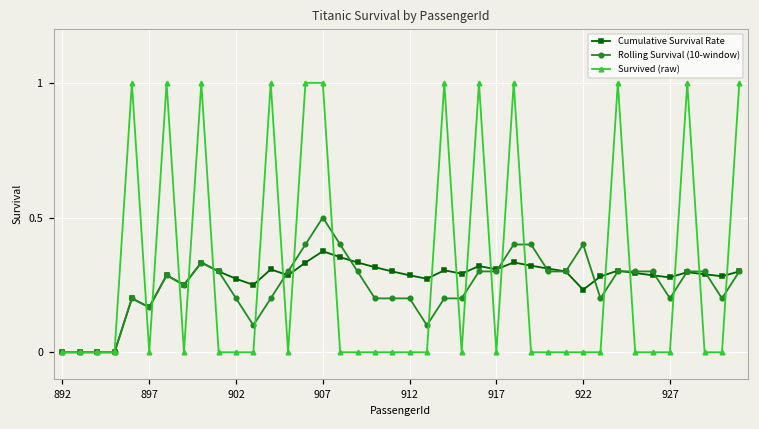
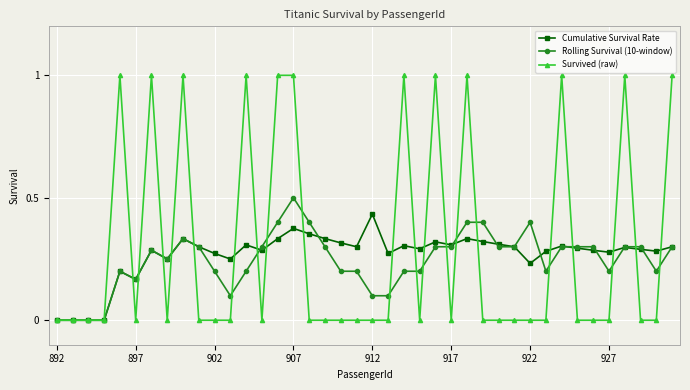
  {
    "Cumulative Survival Rate": {
      "902": 0.27,
      "907": 0.38,
-     "912": 0.29,
+     "912": 0.43,
      "922": 0.23,
      "927": 0.28
    },
    "Rolling Survival (10-window)": {
      "902": 0.2,
      "907": 0.5,
-     "912": 0.2,
+     "912": 0.1,
      "922": 0.4,
      "927": 0.2
    },
    "Survived (raw)": {
      "897": 0.00,
      "902": 0.00,
      "907": 1.00,
      "912": 0.00,
      "917": 0.00,
      "922": 0.00,
      "927": 0.00
    }
  }
